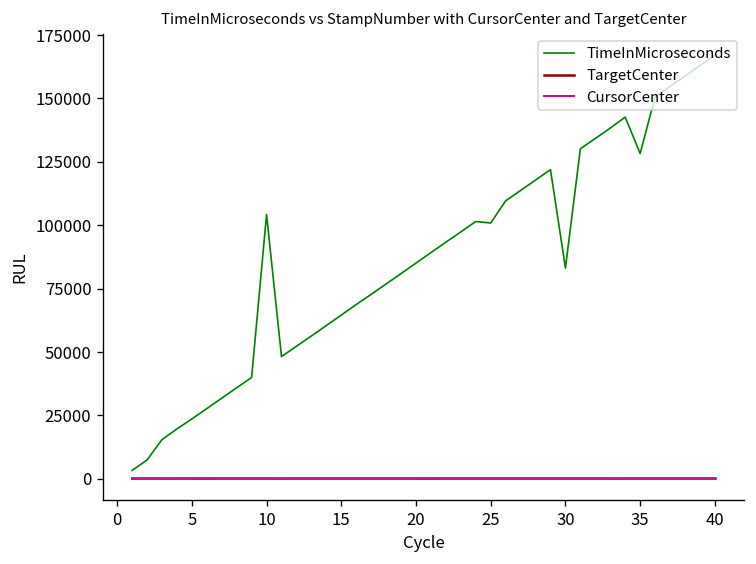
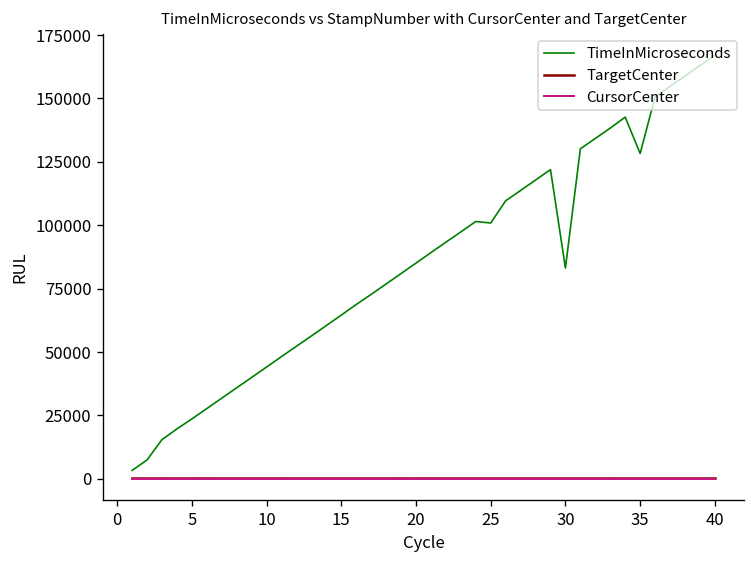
  {
    "TimeInMicroseconds": {
      "5": 24000,
-     "10": 104000,
+     "10": 44000,
      "15": 65000,
      "20": 85000,
      "25": 101000,
      "30": 83000,
      "35": 128000
    },
    "CursorCenter": {
      "5": 0,
      "10": 0,
      "15": 0,
      "20": 0,
      "25": 0,
      "30": 0,
      "35": 0,
      "40": 0
    }
  }
